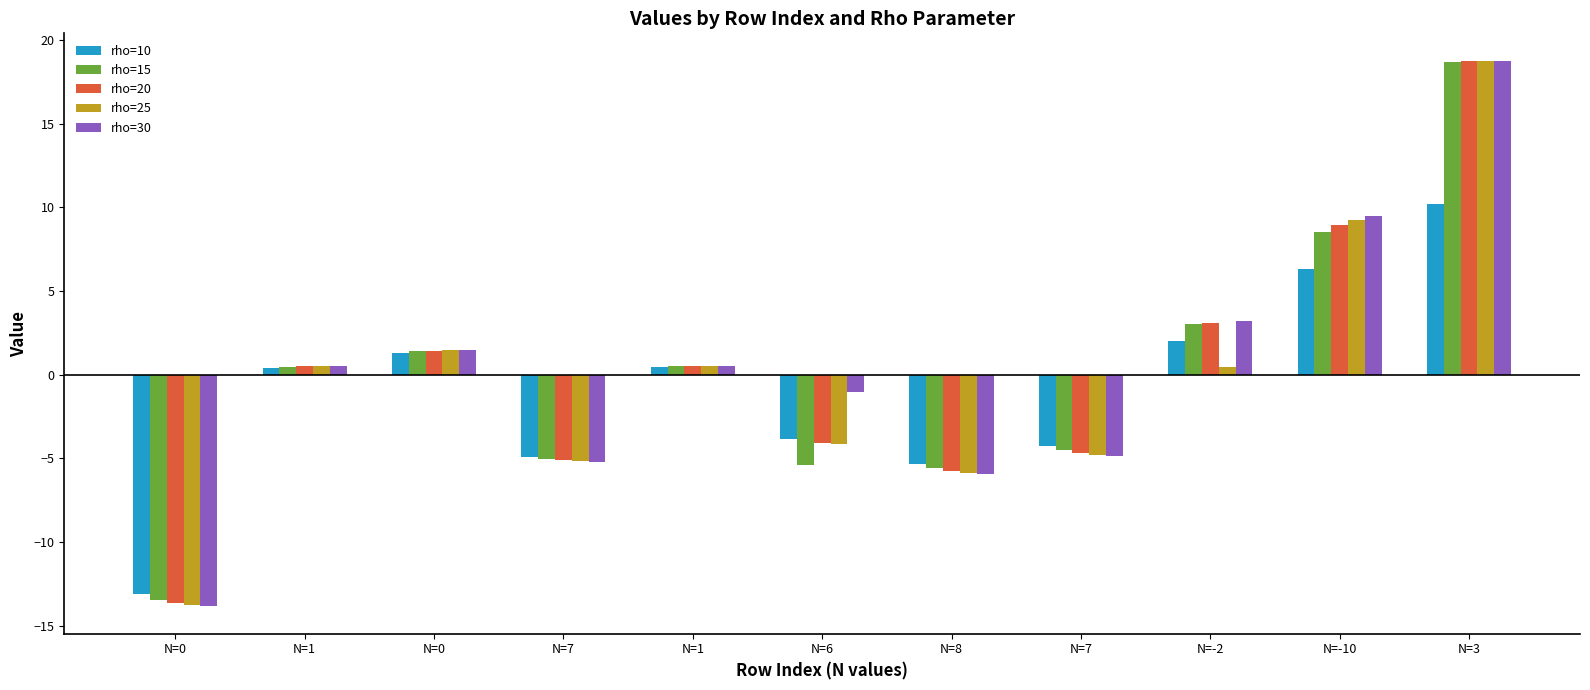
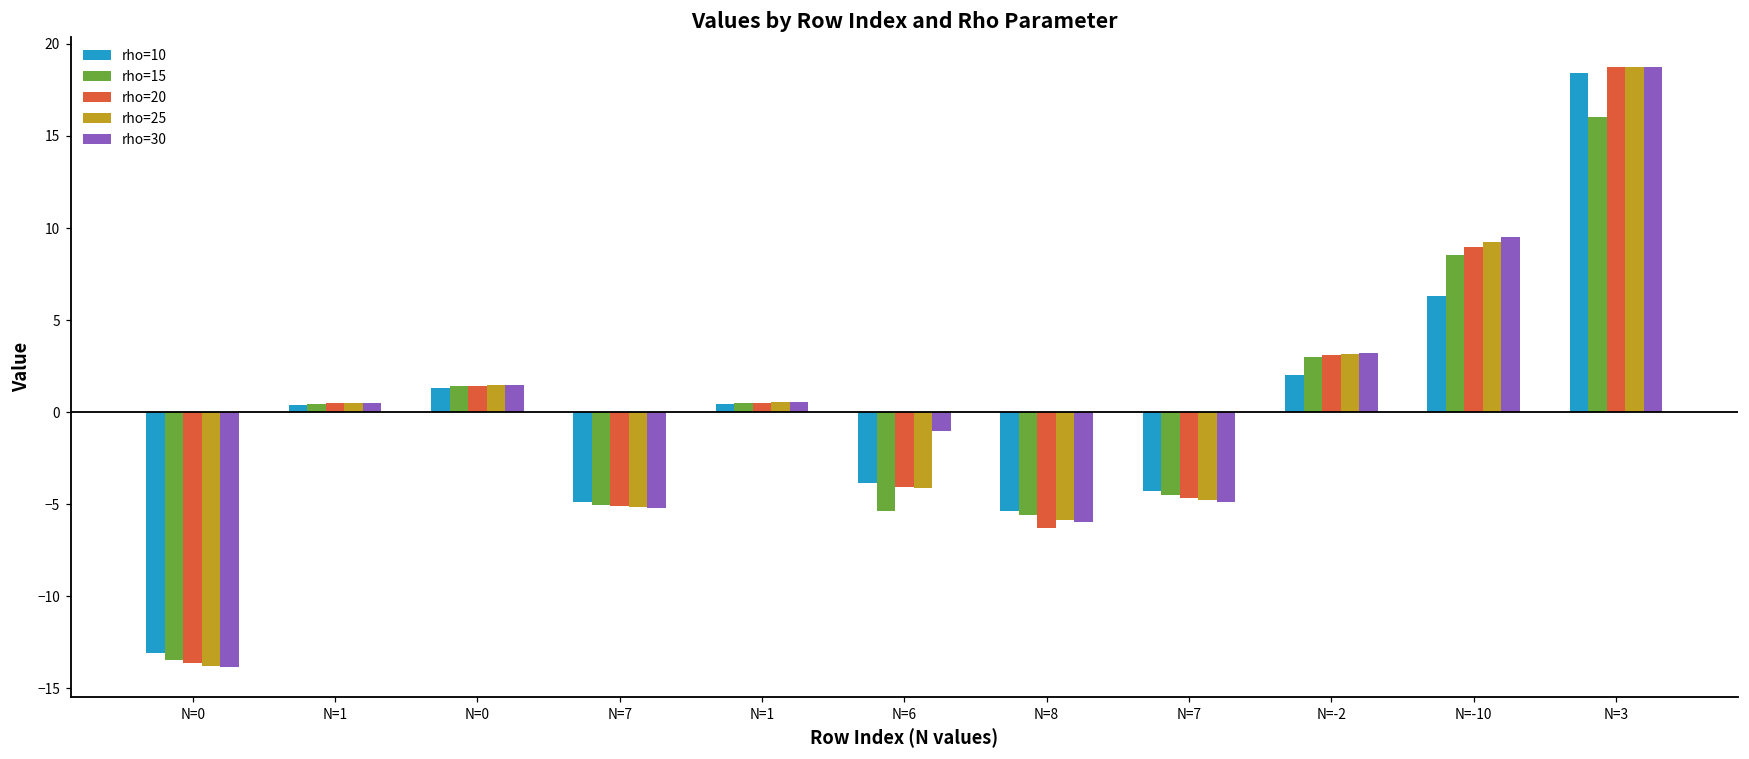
  {
    "rho=10": {
      "N=6": -3.8,
      "N=8": -5.3,
      "N=-2": 2.0,
      "N=-10": 6.3,
-     "N=3": 10.2
+     "N=3": 18.4
    },
    "rho=15": {
      "N=6": -5.4,
      "N=8": -5.6,
      "N=-2": 3.0,
      "N=-10": 8.5,
-     "N=3": 18.7
+     "N=3": 16.0
    },
    "rho=20": {
      "N=6": -4.1,
-     "N=8": -5.8,
+     "N=8": -6.3,
      "N=-2": 3.1,
      "N=-10": 8.9,
      "N=3": 18.7
    },
    "rho=25": {
      "N=6": -4.1,
      "N=8": -5.9,
-     "N=-2": 0.5,
+     "N=-2": 3.2,
      "N=-10": 9.2,
      "N=3": 18.8
    },
    "rho=30": {
      "N=6": -1.0,
      "N=8": -5.9,
      "N=-2": 3.2,
      "N=-10": 9.5,
      "N=3": 18.7
    }
  }
